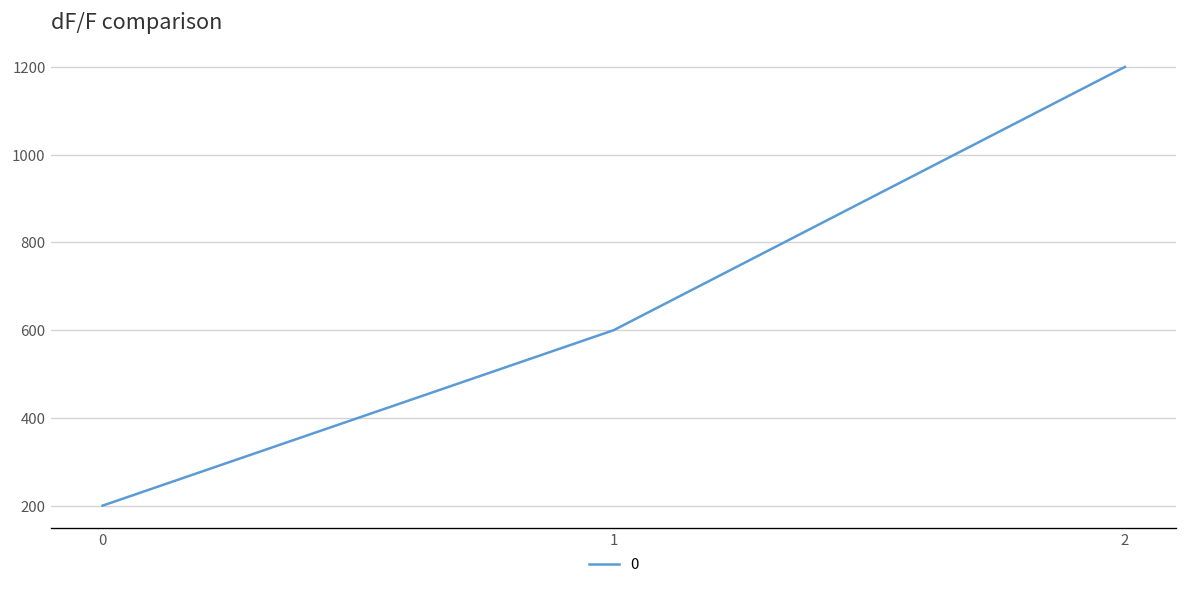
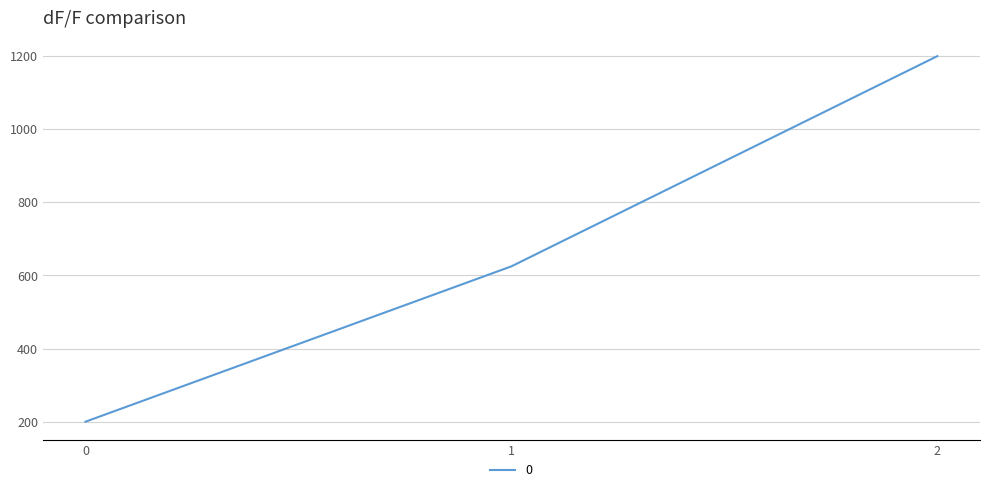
  {
    "0": 200,
-   "1": 600,
+   "1": 630,
    "2": 1200
  }
